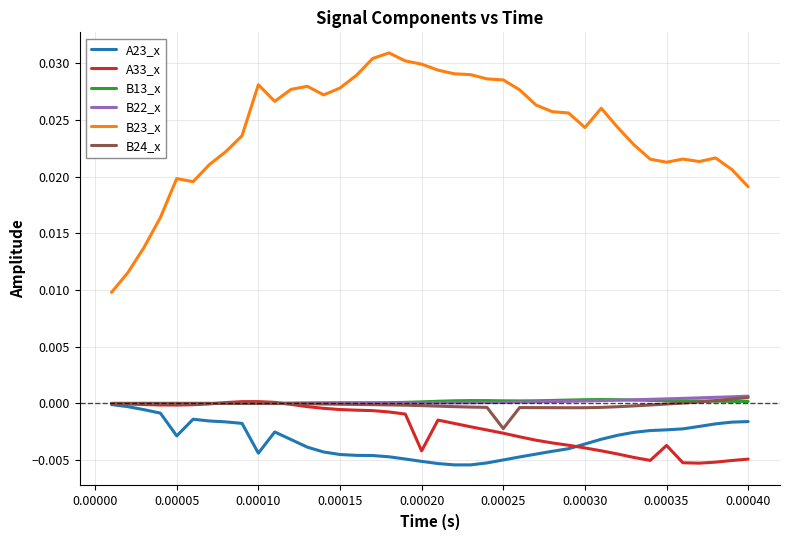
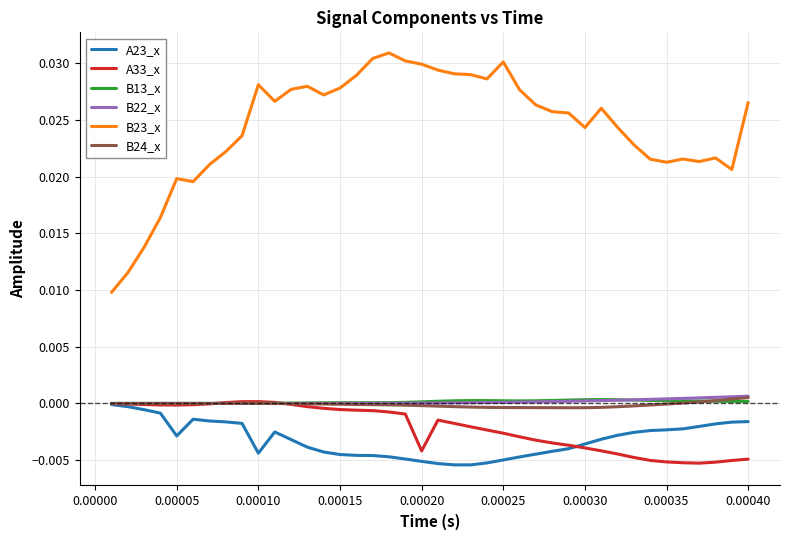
  {
    "A23_x": {
      "0.00005": -0.0029,
      "0.00010": -0.0044,
      "0.00015": -0.0045,
      "0.00020": -0.0051,
      "0.00025": -0.0050,
      "0.00030": -0.0036,
      "0.00035": -0.0023,
      "0.00040": -0.0016
    },
    "A33_x": {
      "0.00015": -0.0005,
      "0.00020": -0.0042,
      "0.00025": -0.0026,
      "0.00030": -0.0039,
-     "0.00035": -0.0037,
+     "0.00035": -0.0052,
      "0.00040": -0.0049
    },
    "B13_x": {
      "0.00040": 0.0002
    },
    "B23_x": {
      "0.00005": 0.0198,
      "0.00010": 0.0281,
      "0.00015": 0.0278,
      "0.00020": 0.0299,
-     "0.00025": 0.0285,
+     "0.00025": 0.0301,
      "0.00030": 0.0243,
      "0.00035": 0.0213,
-     "0.00040": 0.0191
+     "0.00040": 0.0265
    },
    "B24_x": {
-     "0.00025": -0.0022,
+     "0.00025": -0.0004,
      "0.00030": -0.0004,
      "0.00035": -0.0001
    }
  }
